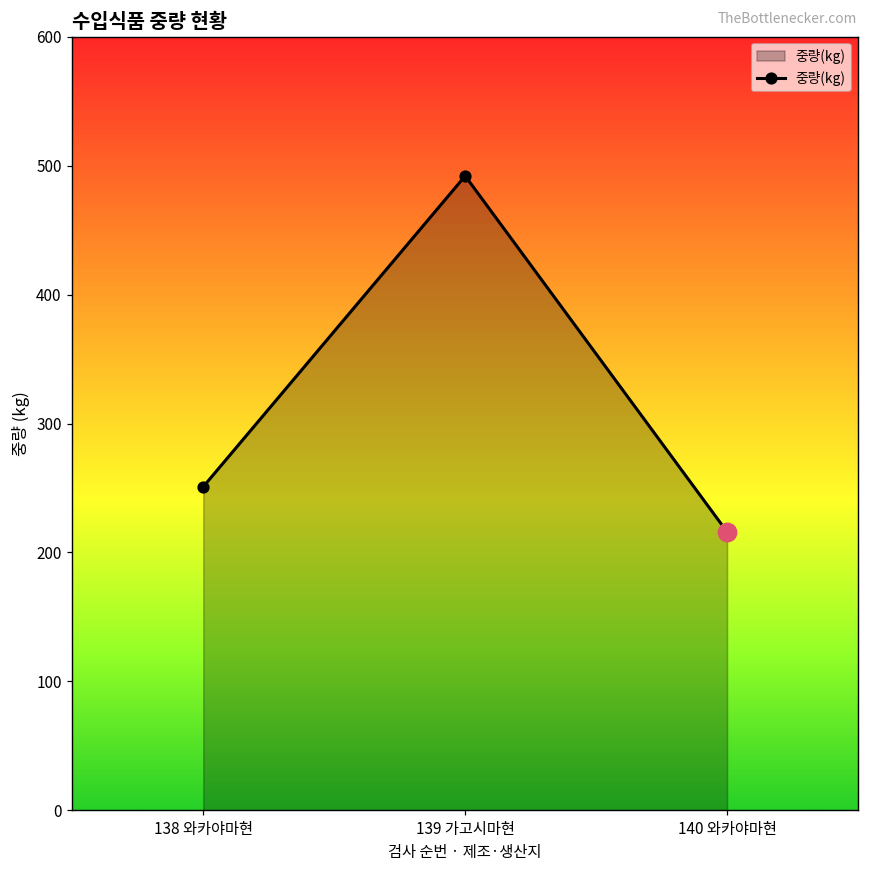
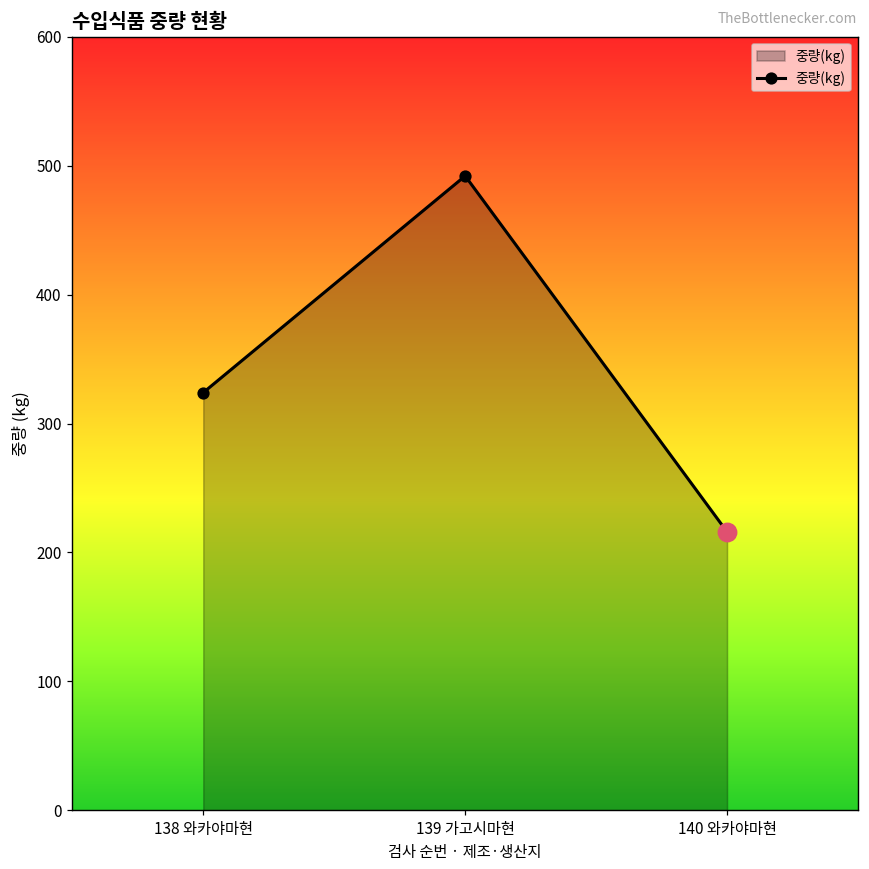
  {
    "중량(kg)": {
-     "138 와카야마현": 251,
+     "138 와카야마현": 324,
      "139 가고시마현": 492
    }
  }
